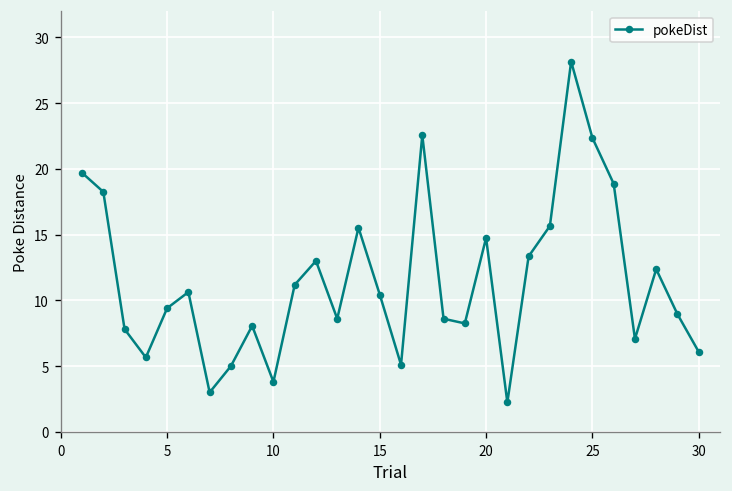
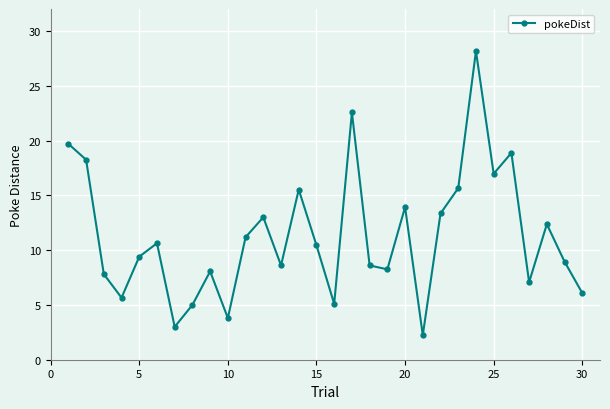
  {
    "5": 9.4,
    "10": 3.8,
    "15": 10.4,
-   "20": 14.8,
-   "25": 22.4,
+   "20": 13.9,
+   "25": 17.0,
    "30": 6.1
  }
